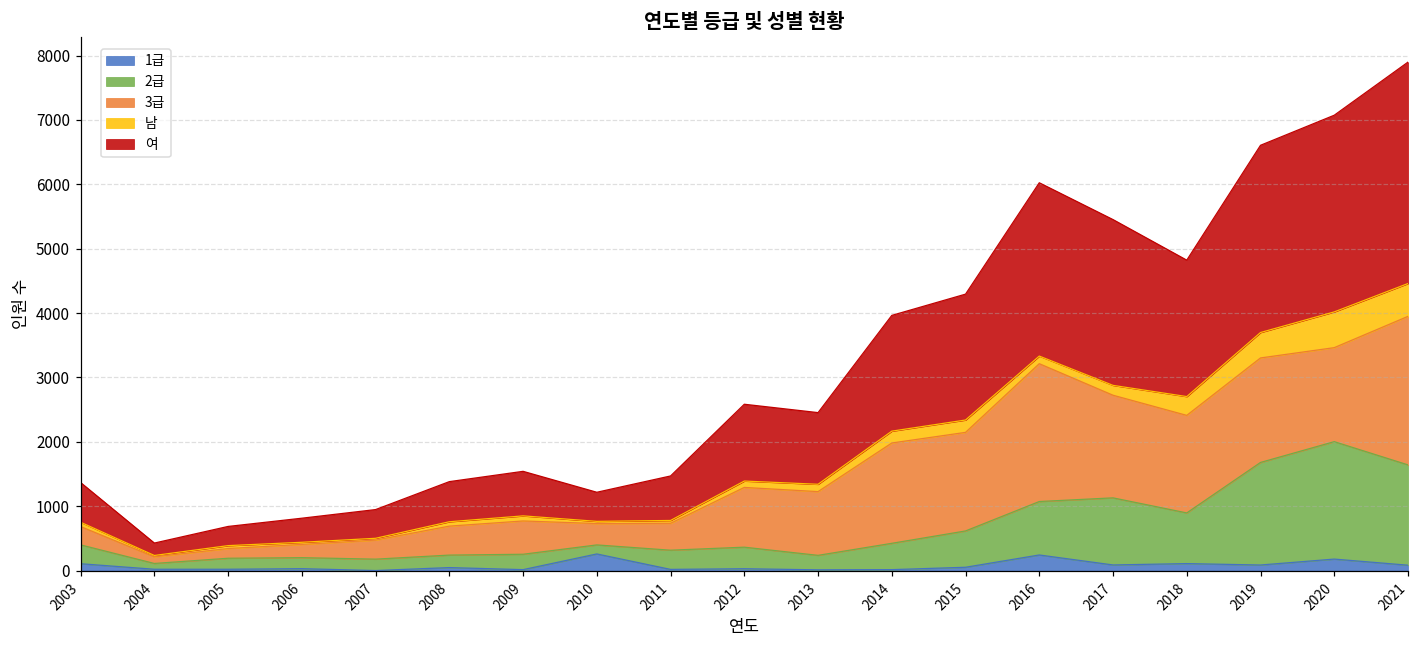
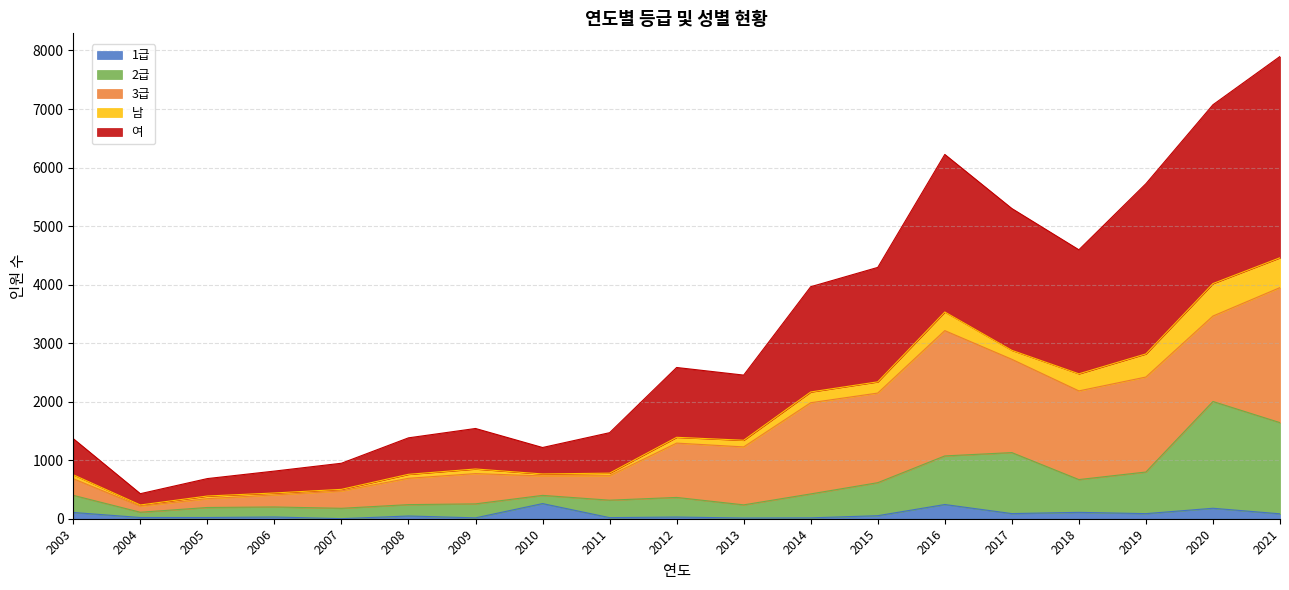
  {
    "1급": {
      "2003": 100,
      "2004": 0,
      "2005": 0,
      "2006": 0,
      "2007": 0,
      "2008": 0,
      "2009": 0,
      "2010": 300,
      "2011": 0,
      "2012": 0,
      "2013": 0,
      "2014": 0,
      "2015": 100,
      "2016": 200,
      "2017": 100,
      "2018": 100,
      "2019": 100,
      "2020": 200,
      "2021": 100
    },
    "2급": {
      "2003": 300,
      "2004": 100,
      "2005": 200,
      "2006": 200,
      "2007": 200,
      "2008": 200,
      "2009": 200,
      "2010": 100,
      "2011": 300,
      "2012": 300,
      "2013": 200,
      "2014": 400,
      "2015": 600,
      "2016": 800,
      "2017": 1000,
-     "2018": 800,
-     "2019": 1600,
+     "2018": 600,
+     "2019": 700,
      "2020": 1800,
      "2021": 1600
    },
    "3급": {
      "2003": 300,
      "2005": 200,
      "2008": 500,
      "2009": 500,
      "2011": 400,
      "2012": 900,
      "2013": 1000,
      "2014": 1600,
      "2015": 1500,
      "2016": 2100,
      "2017": 1600,
      "2018": 1500,
      "2019": 1600,
      "2020": 1500,
      "2021": 2300
    },
    "남": {
      "2003": 100,
      "2005": 0,
      "2008": 100,
      "2009": 100,
      "2011": 0,
      "2012": 100,
      "2013": 100,
      "2014": 200,
      "2015": 200,
-     "2016": 100,
+     "2016": 300,
      "2017": 200,
      "2018": 300,
      "2019": 400,
      "2020": 600,
      "2021": 500
    },
    "여": {
      "2003": 600,
      "2004": 200,
      "2005": 300,
      "2006": 400,
      "2007": 400,
      "2008": 600,
      "2009": 700,
      "2010": 500,
      "2011": 700,
      "2012": 1200,
      "2013": 1100,
      "2014": 1800,
      "2015": 2000,
      "2016": 2700,
-     "2017": 2600,
+     "2017": 2400,
      "2018": 2100,
      "2019": 2900,
      "2020": 3100,
      "2021": 3400
    }
  }
